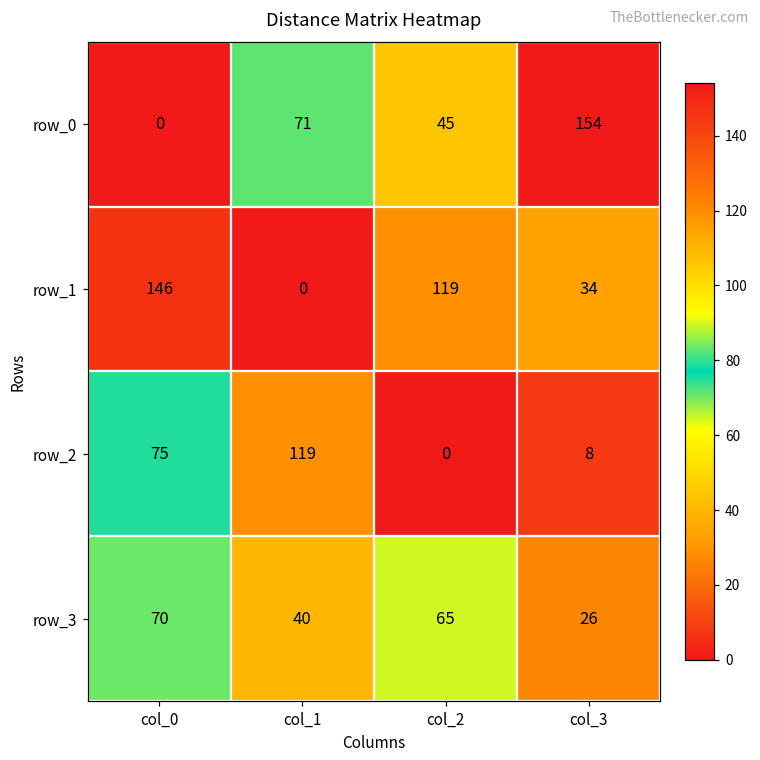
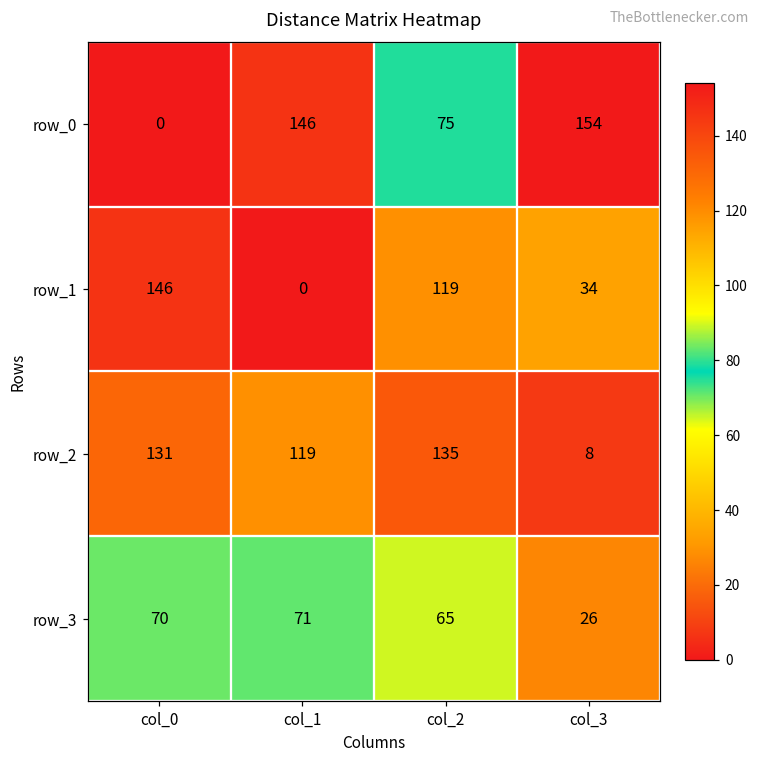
  {
    "row_0": {
      "col_0": 0,
-     "col_1": 71,
-     "col_2": 45,
+     "col_1": 146,
+     "col_2": 75,
      "col_3": 154
    },
    "row_1": {
      "col_0": 146,
      "col_1": 0,
      "col_2": 119,
      "col_3": 34
    },
    "row_2": {
-     "col_0": 75,
+     "col_0": 131,
      "col_1": 119,
-     "col_2": 0,
+     "col_2": 135,
      "col_3": 8
    },
    "row_3": {
      "col_0": 70,
-     "col_1": 40,
+     "col_1": 71,
      "col_2": 65,
      "col_3": 26
    }
  }
